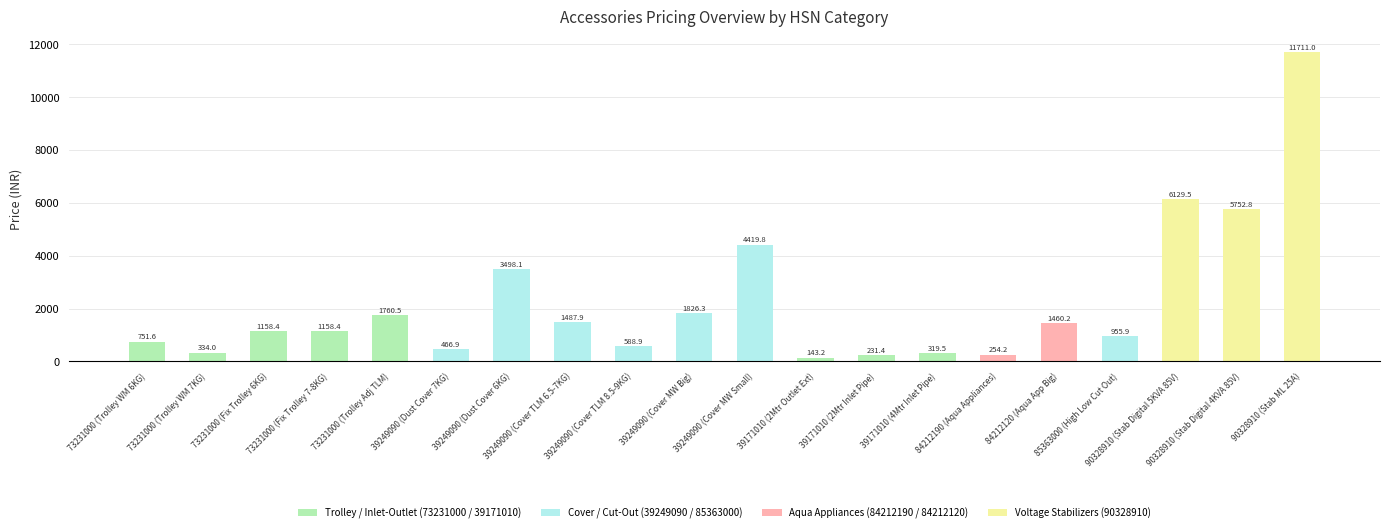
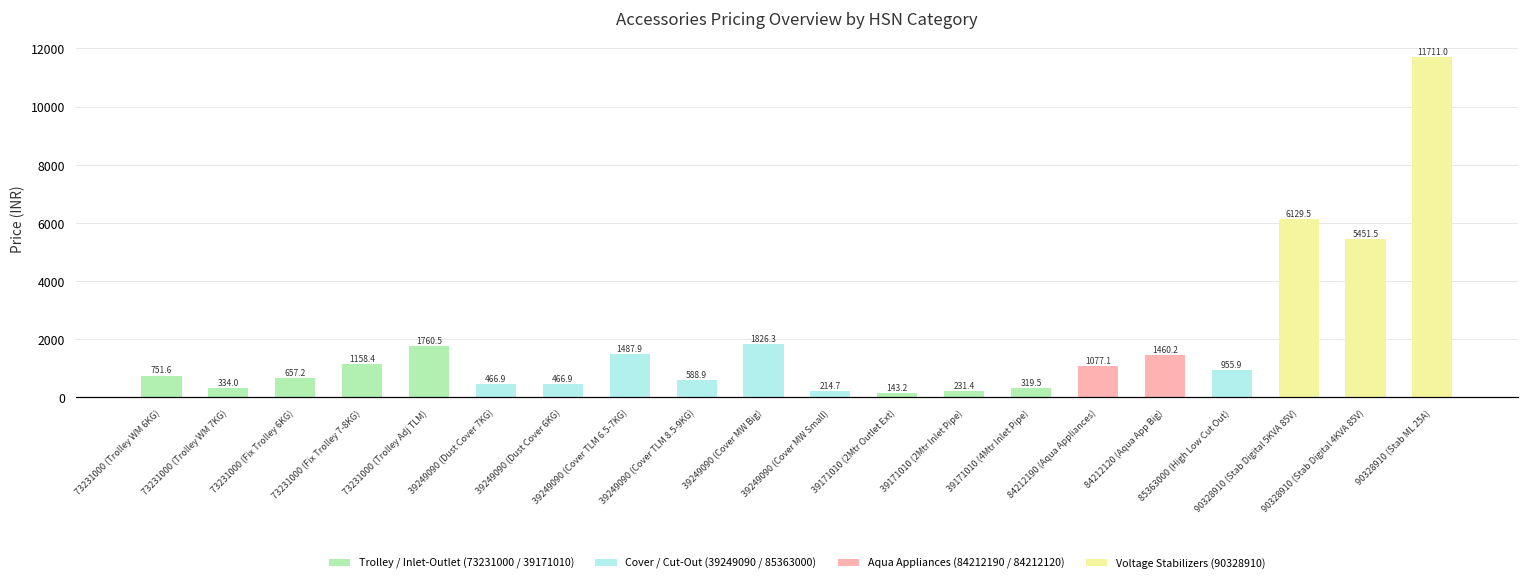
  {
    "73231000 (Trolley WM 6KG)": 751.6,
    "73231000 (Trolley WM 7KG)": 334.0,
-   "73231000 (Fix Trolley 6KG)": 1158.4,
+   "73231000 (Fix Trolley 6KG)": 657.2,
    "73231000 (Fix Trolley 7-8KG)": 1158.4,
    "73231000 (Trolley Adj TLM)": 1760.5,
    "39249090 (Dust Cover 7KG)": 466.9,
-   "39249090 (Dust Cover 6KG)": 3498.1,
+   "39249090 (Dust Cover 6KG)": 466.9,
    "39249090 (Cover TLM 6.5-7KG)": 1487.9,
    "39249090 (Cover TLM 8.5-9KG)": 588.9,
    "39249090 (Cover MW Big)": 1826.3,
-   "39249090 (Cover MW Small)": 4419.8,
+   "39249090 (Cover MW Small)": 214.7,
    "39171010 (2Mtr Outlet Ext)": 143.2,
    "39171010 (2Mtr Inlet Pipe)": 231.4,
    "39171010 (4Mtr Inlet Pipe)": 319.5,
-   "84212190 (Aqua Appliances)": 254.2,
+   "84212190 (Aqua Appliances)": 1077.1,
    "84212120 (Aqua App Big)": 1460.2,
    "85363000 (High Low Cut Out)": 955.9,
    "90328910 (Stab Digital 5KVA 85V)": 6129.5,
-   "90328910 (Stab Digital 4KVA 85V)": 5752.8,
+   "90328910 (Stab Digital 4KVA 85V)": 5451.5,
    "90328910 (Stab ML 25A)": 11711.0
  }
